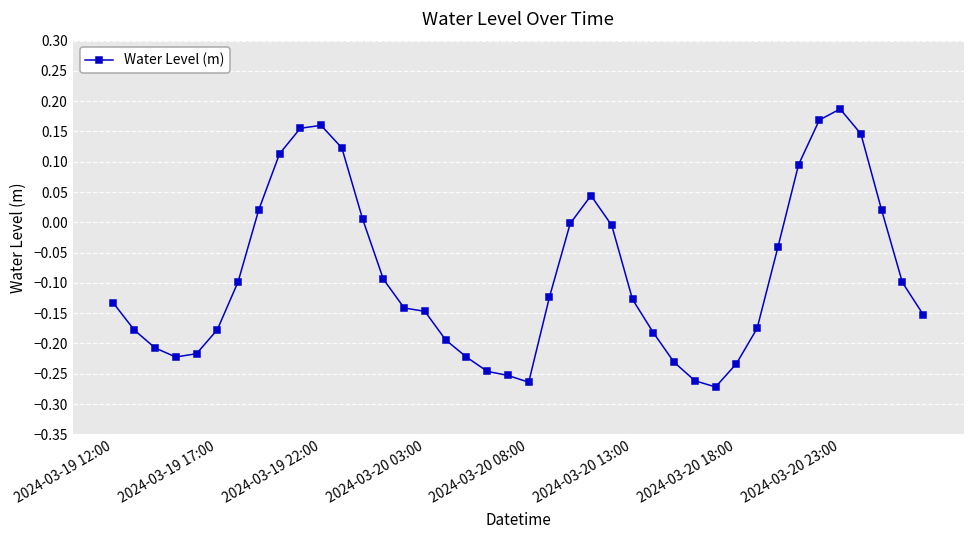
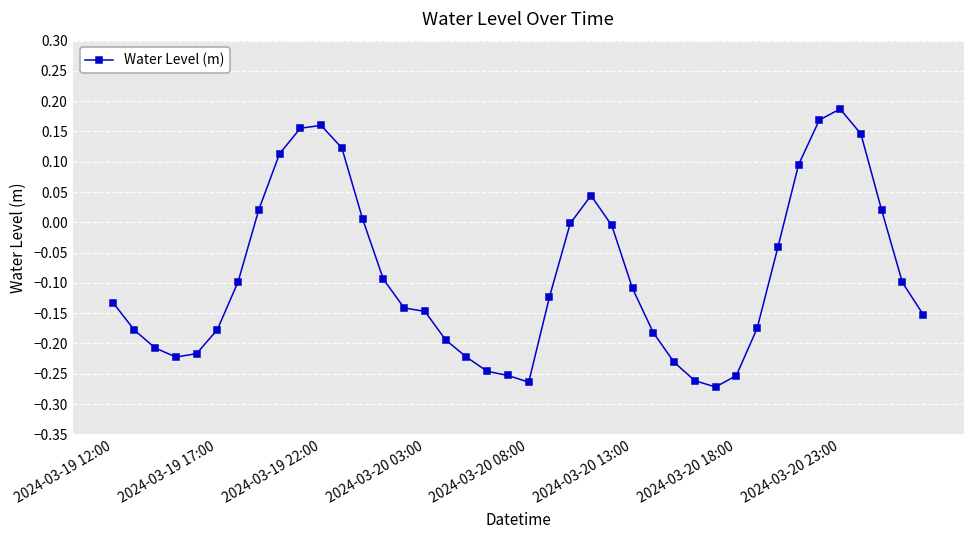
  {
    "2024-03-19 12:00": -0.13,
    "2024-03-19 17:00": -0.18,
    "2024-03-19 22:00": 0.16,
    "2024-03-20 03:00": -0.15,
    "2024-03-20 08:00": -0.26,
-   "2024-03-20 13:00": -0.13,
-   "2024-03-20 18:00": -0.23,
+   "2024-03-20 13:00": -0.11,
+   "2024-03-20 18:00": -0.25,
    "2024-03-20 23:00": 0.19
  }
